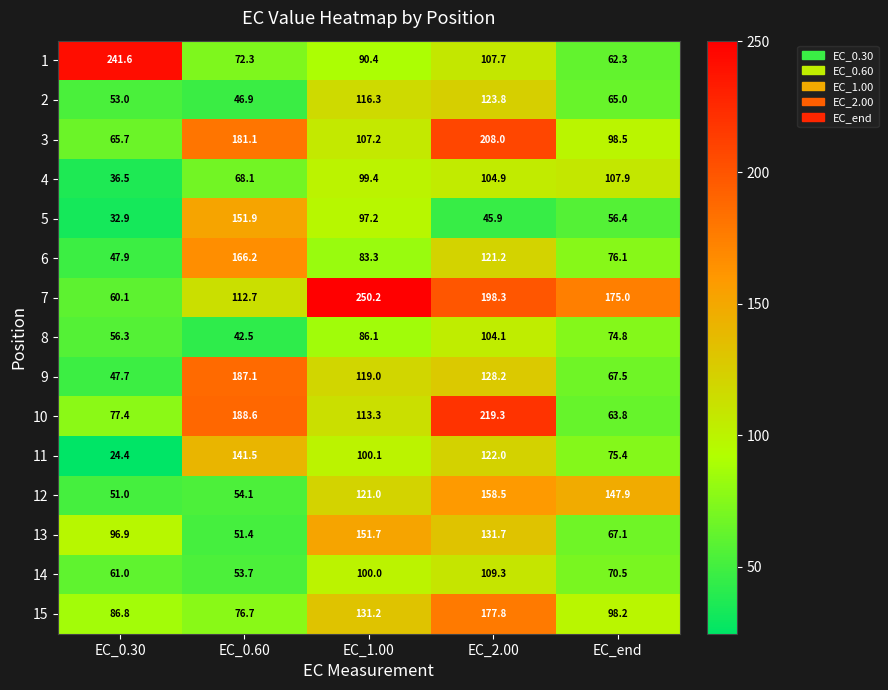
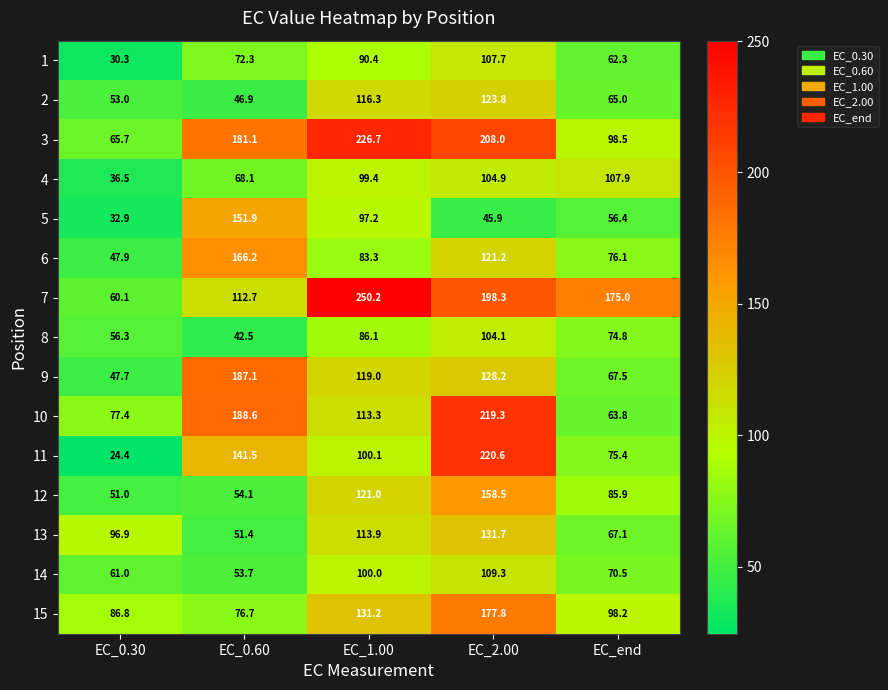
  {
    "1": {
-     "EC_0.30": 241.6,
+     "EC_0.30": 30.3,
      "EC_0.60": 72.3,
      "EC_1.00": 90.4,
      "EC_2.00": 107.7,
      "EC_end": 62.3
    },
    "2": {
      "EC_0.30": 53.0,
      "EC_0.60": 46.9,
      "EC_1.00": 116.3,
      "EC_2.00": 123.8,
      "EC_end": 65.0
    },
    "3": {
      "EC_0.30": 65.7,
      "EC_0.60": 181.1,
-     "EC_1.00": 107.2,
+     "EC_1.00": 226.7,
      "EC_2.00": 208.0,
      "EC_end": 98.5
    },
    "4": {
      "EC_0.30": 36.5,
      "EC_0.60": 68.1,
      "EC_1.00": 99.4,
      "EC_2.00": 104.9,
      "EC_end": 107.9
    },
    "5": {
      "EC_0.30": 32.9,
      "EC_0.60": 151.9,
      "EC_1.00": 97.2,
      "EC_2.00": 45.9,
      "EC_end": 56.4
    },
    "6": {
      "EC_0.30": 47.9,
      "EC_0.60": 166.2,
      "EC_1.00": 83.3,
      "EC_2.00": 121.2,
      "EC_end": 76.1
    },
    "7": {
      "EC_0.30": 60.1,
      "EC_0.60": 112.7,
      "EC_1.00": 250.2,
      "EC_2.00": 198.3,
      "EC_end": 175.0
    },
    "8": {
      "EC_0.30": 56.3,
      "EC_0.60": 42.5,
      "EC_1.00": 86.1,
      "EC_2.00": 104.1,
      "EC_end": 74.8
    },
    "9": {
      "EC_0.30": 47.7,
      "EC_0.60": 187.1,
      "EC_1.00": 119.0,
      "EC_2.00": 128.2,
      "EC_end": 67.5
    },
    "10": {
      "EC_0.30": 77.4,
      "EC_0.60": 188.6,
      "EC_1.00": 113.3,
      "EC_2.00": 219.3,
      "EC_end": 63.8
    },
    "11": {
      "EC_0.30": 24.4,
      "EC_0.60": 141.5,
      "EC_1.00": 100.1,
-     "EC_2.00": 122.0,
+     "EC_2.00": 220.6,
      "EC_end": 75.4
    },
    "12": {
      "EC_0.30": 51.0,
      "EC_0.60": 54.1,
      "EC_1.00": 121.0,
      "EC_2.00": 158.5,
-     "EC_end": 147.9
+     "EC_end": 85.9
    },
    "13": {
      "EC_0.30": 96.9,
      "EC_0.60": 51.4,
-     "EC_1.00": 151.7,
+     "EC_1.00": 113.9,
      "EC_2.00": 131.7,
      "EC_end": 67.1
    },
    "14": {
      "EC_0.30": 61.0,
      "EC_0.60": 53.7,
      "EC_1.00": 100.0,
      "EC_2.00": 109.3,
      "EC_end": 70.5
    },
    "15": {
      "EC_0.30": 86.8,
      "EC_0.60": 76.7,
      "EC_1.00": 131.2,
      "EC_2.00": 177.8,
      "EC_end": 98.2
    }
  }
